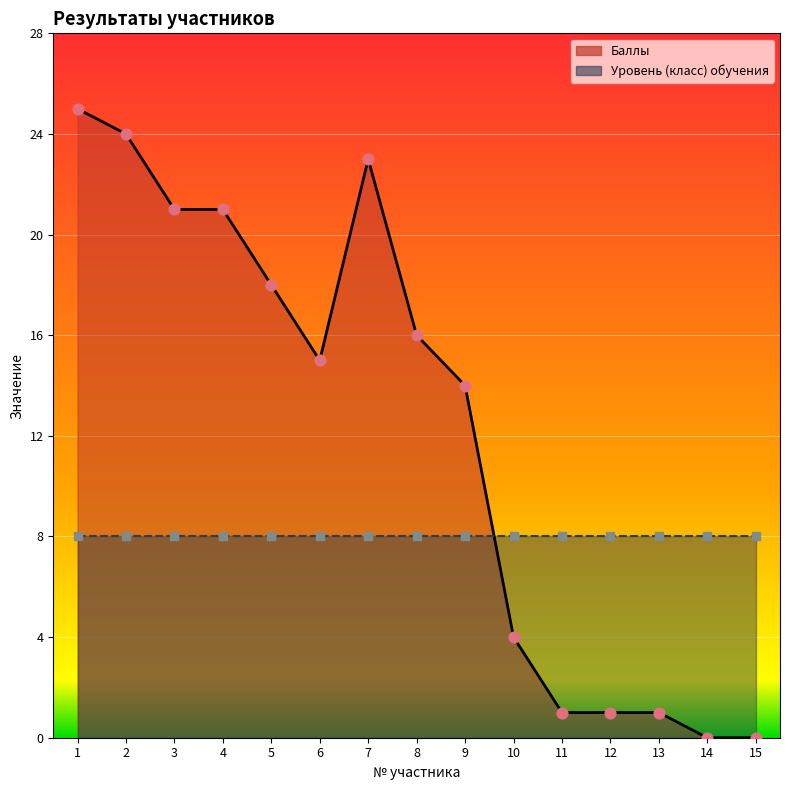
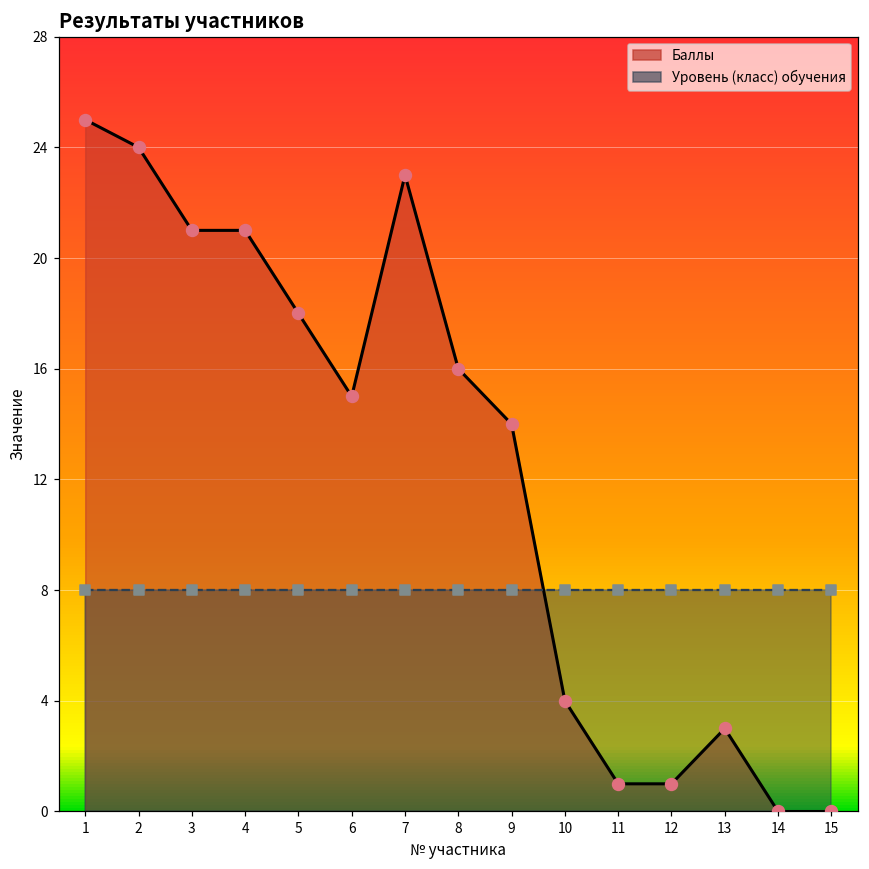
  {
    "Баллы": {
      "1": 25,
      "2": 24,
      "3": 21,
      "4": 21,
      "5": 18,
      "6": 15,
      "7": 23,
      "8": 16,
      "9": 14,
      "10": 4,
      "11": 1,
      "12": 1,
-     "13": 1,
+     "13": 3,
      "14": 0,
      "15": 0
    }
  }
